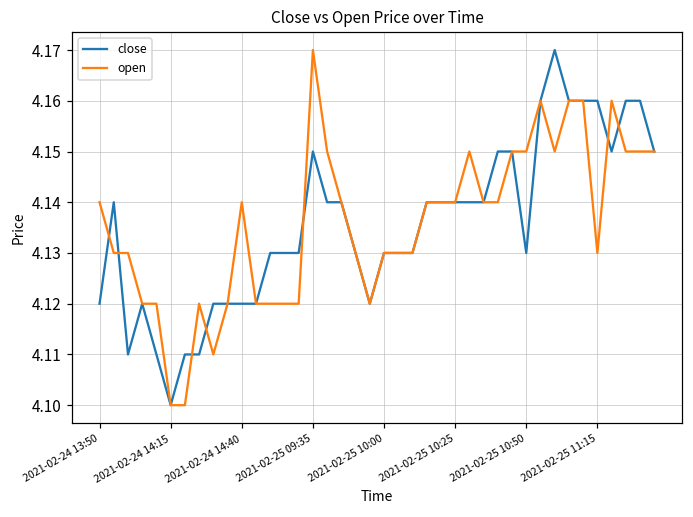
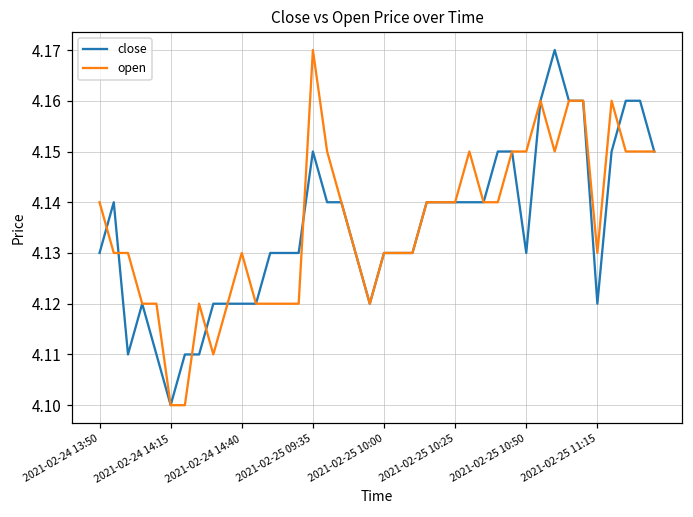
  {
    "close": {
-     "2021-02-24 13:50": 4.12,
+     "2021-02-24 13:50": 4.13,
      "2021-02-24 14:40": 4.12,
      "2021-02-25 09:35": 4.15,
      "2021-02-25 10:50": 4.13,
-     "2021-02-25 11:15": 4.16
+     "2021-02-25 11:15": 4.12
    },
    "open": {
      "2021-02-24 13:50": 4.14,
-     "2021-02-24 14:40": 4.14,
+     "2021-02-24 14:40": 4.13,
      "2021-02-25 09:35": 4.17,
      "2021-02-25 10:50": 4.15,
      "2021-02-25 11:15": 4.13
    }
  }
